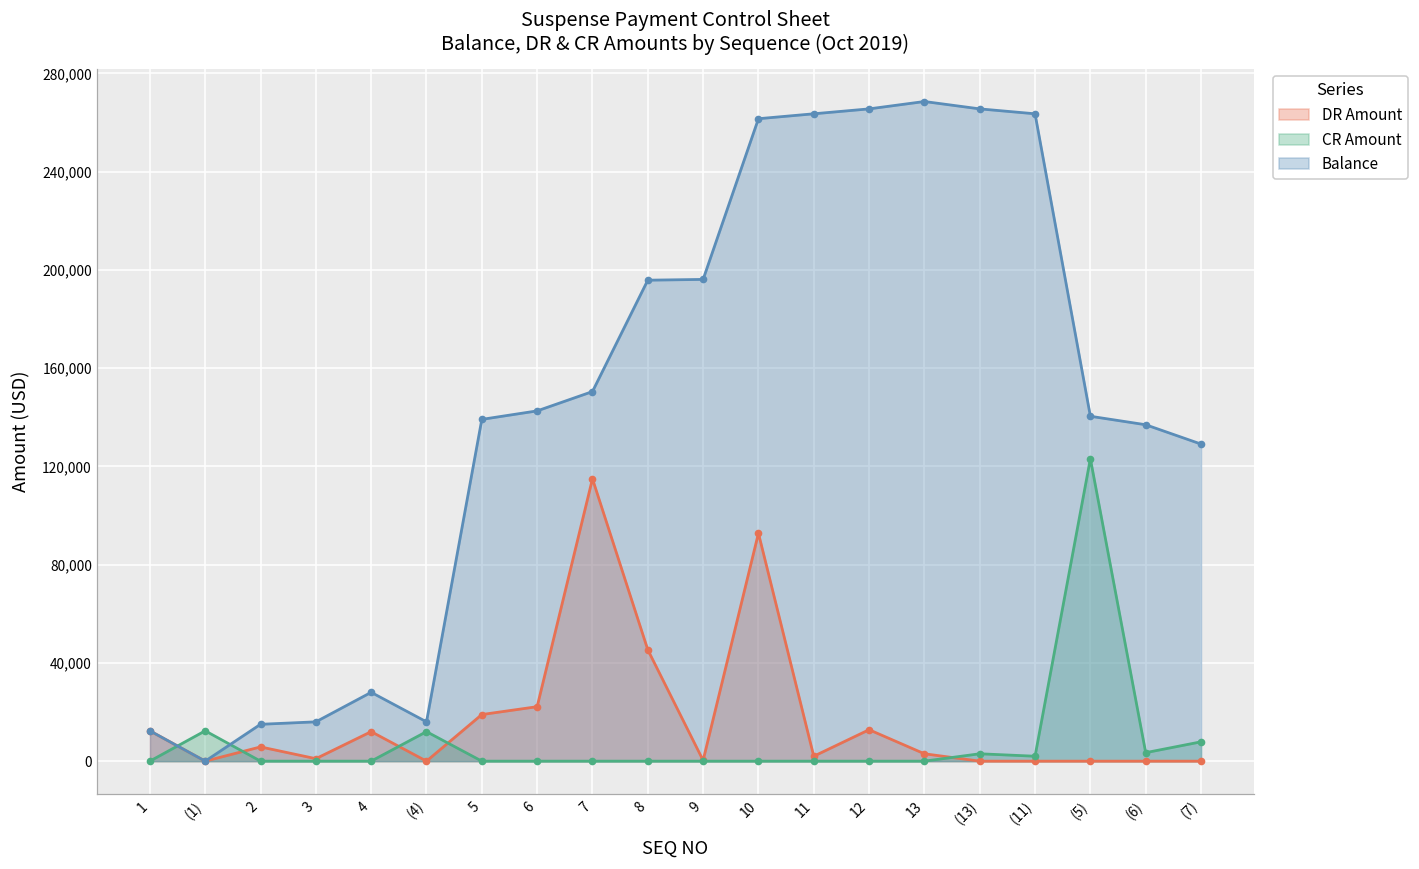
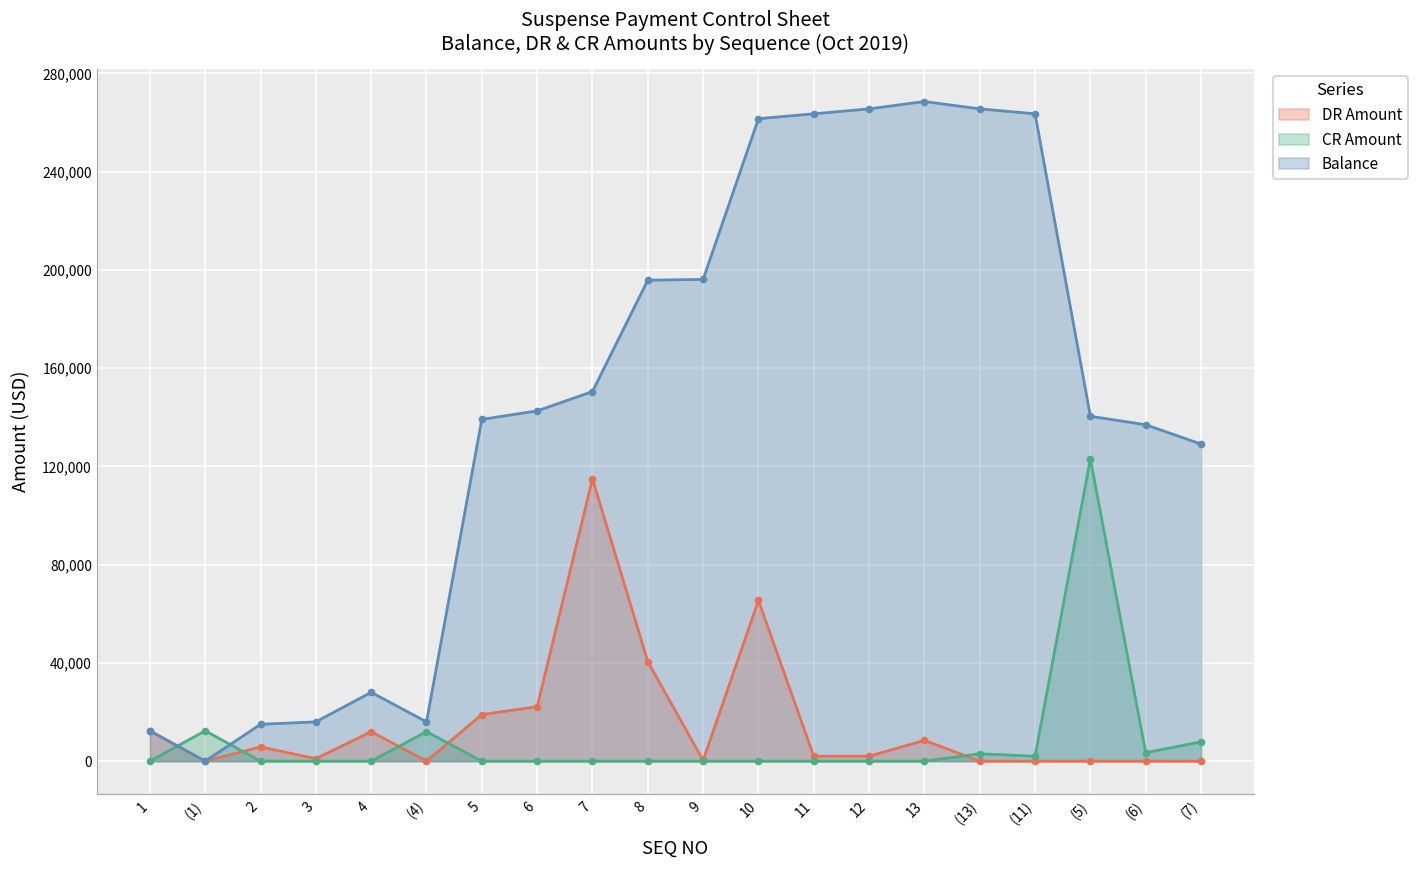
  {
    "DR Amount": {
      "2": "6,000",
      "4": "12,000",
      "(4)": "0",
      "5": "19,000",
      "6": "22,000",
      "7": "115,000",
-     "8": "45,000",
-     "10": "93,000",
+     "8": "41,000",
+     "10": "65,000",
      "11": "2,000",
-     "12": "13,000",
-     "13": "3,000",
+     "12": "2,000",
+     "13": "8,000",
      "(13)": "0",
      "(11)": "0",
      "(5)": "0",
      "(6)": "0",
      "(7)": "0"
    }
  }
